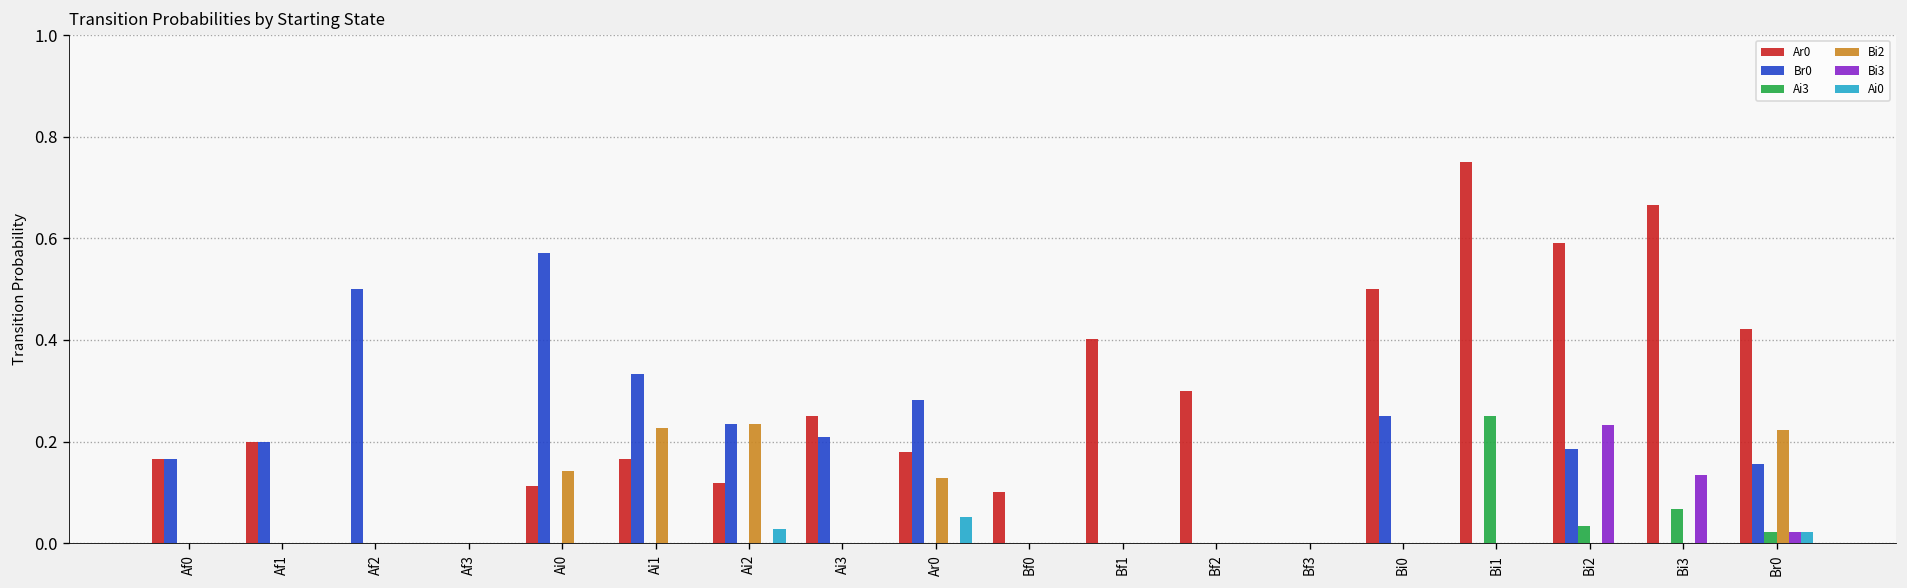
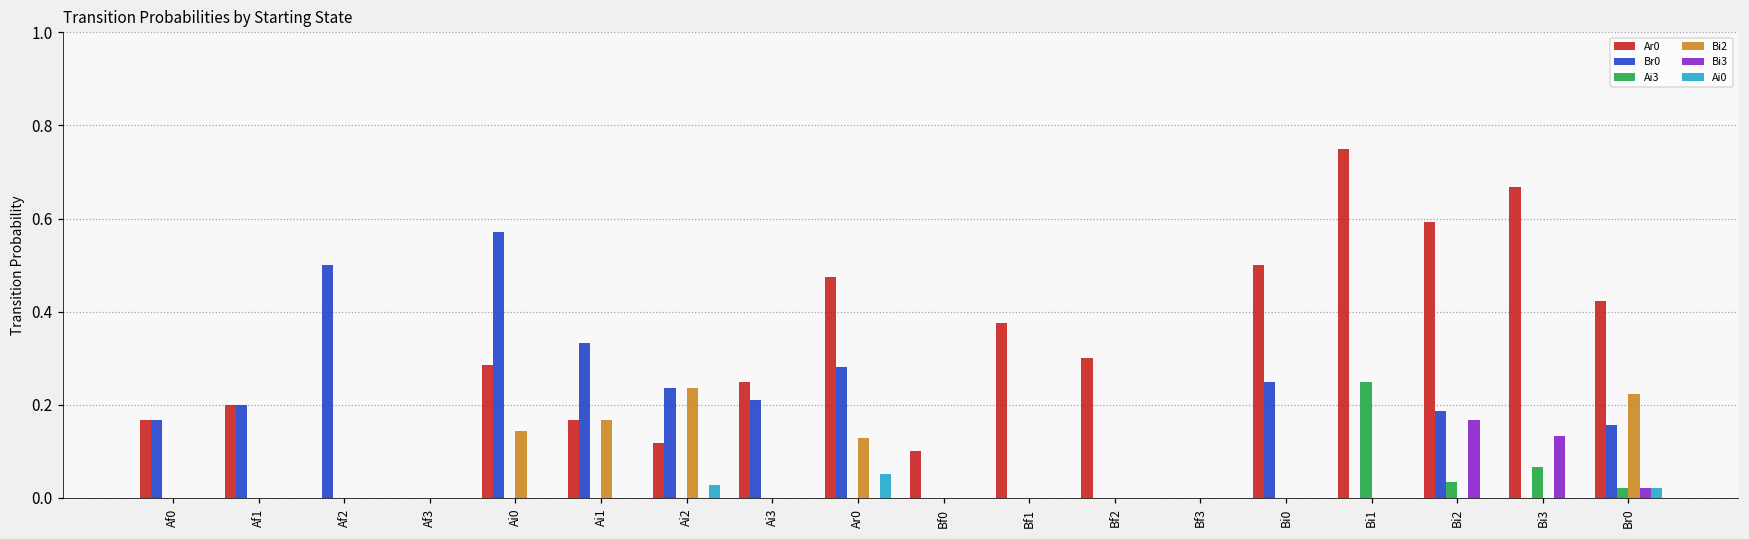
  {
    "Ar0": {
      "Af0": 0.17,
      "Af1": 0.20,
      "Af2": 0.00,
      "Af3": 0.00,
-     "Ai0": 0.11,
+     "Ai0": 0.29,
      "Ai1": 0.17,
      "Ai2": 0.12,
      "Ai3": 0.25,
-     "Ar0": 0.18,
+     "Ar0": 0.47,
      "Bf0": 0.10,
-     "Bf1": 0.40,
+     "Bf1": 0.38,
      "Bf2": 0.30,
      "Bf3": 0.00,
      "Bi0": 0.50,
      "Bi1": 0.75,
      "Bi2": 0.59,
      "Bi3": 0.67,
      "Br0": 0.42
    },
    "Br0": {
      "Af0": 0.17,
      "Af1": 0.20,
      "Af2": 0.50,
      "Af3": 0.00,
      "Ai0": 0.57,
      "Ai1": 0.33,
      "Ai2": 0.24,
      "Ai3": 0.21,
      "Ar0": 0.28,
      "Bf0": 0.00,
      "Bf1": 0.00,
      "Bf2": 0.00,
      "Bf3": 0.00,
      "Bi0": 0.25,
      "Bi1": 0.00,
      "Bi2": 0.19,
      "Bi3": 0.00,
      "Br0": 0.16
    },
    "Ai3": {
      "Af0": 0.00,
      "Af1": 0.00,
      "Af2": 0.00,
      "Af3": 0.00,
      "Ai0": 0.00,
      "Ai1": 0.00,
      "Ai2": 0.00,
      "Ai3": 0.00,
      "Ar0": 0.00,
      "Bf0": 0.00,
      "Bf1": 0.00,
      "Bf2": 0.00,
      "Bf3": 0.00,
      "Bi0": 0.00,
      "Bi1": 0.25,
      "Bi2": 0.03,
      "Bi3": 0.07,
      "Br0": 0.02
    },
    "Bi2": {
      "Af0": 0.00,
      "Af1": 0.00,
      "Af2": 0.00,
      "Af3": 0.00,
      "Ai0": 0.14,
-     "Ai1": 0.23,
+     "Ai1": 0.17,
      "Ai2": 0.24,
      "Ai3": 0.00,
      "Ar0": 0.13,
      "Bf0": 0.00,
      "Bf1": 0.00,
      "Bf2": 0.00,
      "Bf3": 0.00,
      "Bi0": 0.00,
      "Bi1": 0.00,
      "Bi2": 0.00,
      "Bi3": 0.00,
      "Br0": 0.22
    },
    "Bi3": {
      "Af0": 0.00,
      "Af1": 0.00,
      "Af2": 0.00,
      "Af3": 0.00,
      "Ai0": 0.00,
      "Ai1": 0.00,
      "Ai2": 0.00,
      "Ai3": 0.00,
      "Ar0": 0.00,
      "Bf0": 0.00,
      "Bf1": 0.00,
      "Bf2": 0.00,
      "Bf3": 0.00,
      "Bi0": 0.00,
      "Bi1": 0.00,
-     "Bi2": 0.23,
+     "Bi2": 0.17,
      "Bi3": 0.13,
      "Br0": 0.02
    },
    "Ai0": {
      "Af0": 0.00,
      "Af1": 0.00,
      "Af2": 0.00,
      "Af3": 0.00,
      "Ai0": 0.00,
      "Ai1": 0.00,
      "Ai2": 0.03,
      "Ai3": 0.00,
      "Ar0": 0.05,
      "Bf0": 0.00,
      "Bf1": 0.00,
      "Bf2": 0.00,
      "Bf3": 0.00,
      "Bi0": 0.00,
      "Bi1": 0.00,
      "Bi2": 0.00,
      "Bi3": 0.00,
      "Br0": 0.02
    }
  }
